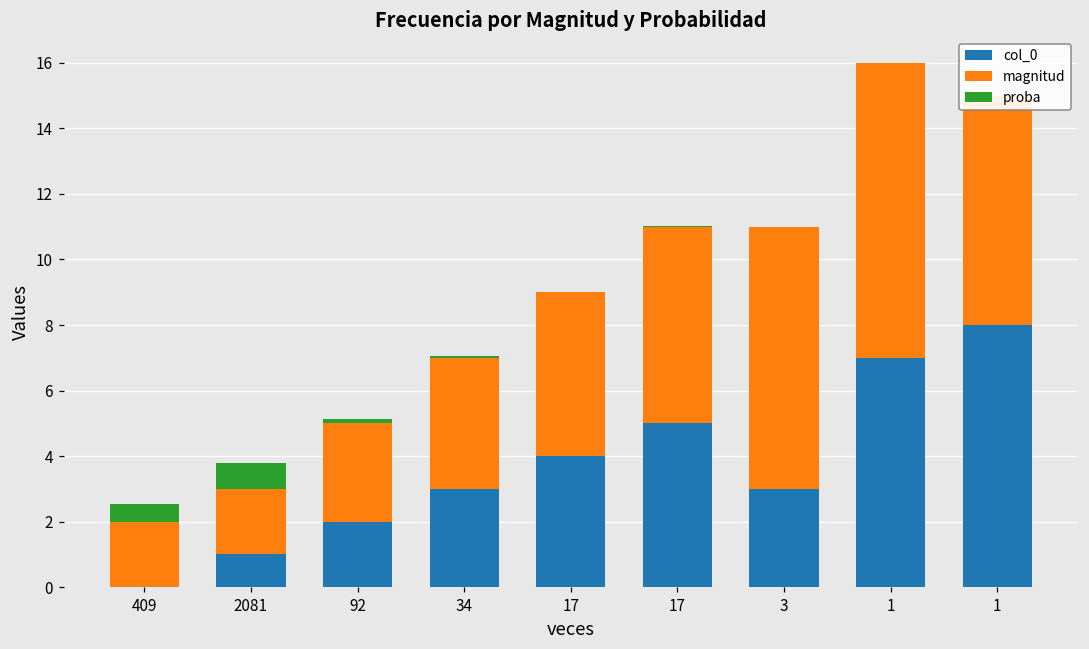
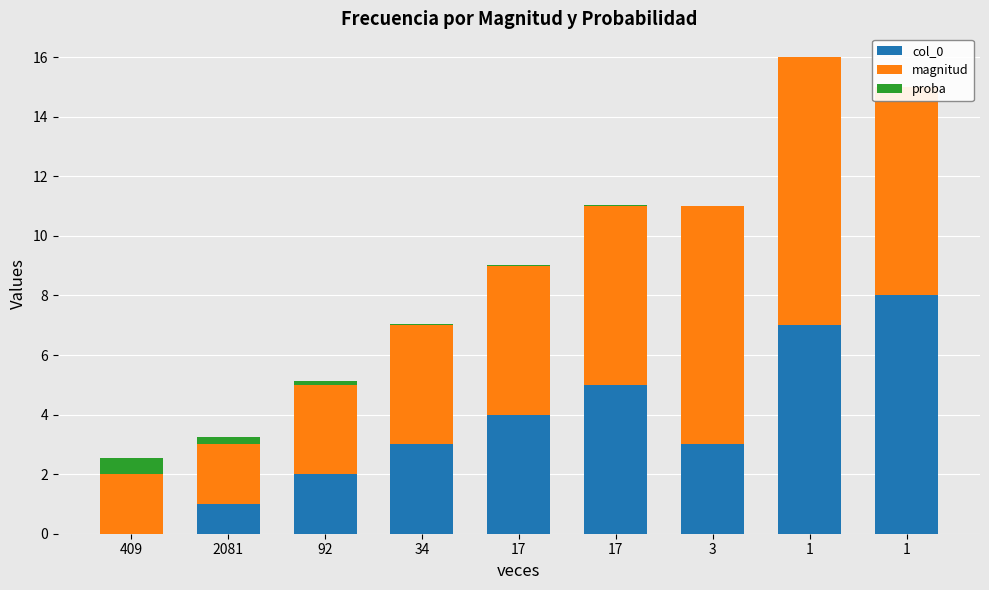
  {
    "col_0": {
      "409": 0.0,
      "2081": 1.0,
      "92": 2.0,
      "34": 3.0,
      "3": 3.0
    },
    "magnitud": {
      "409": 2.0,
      "2081": 2.0,
      "92": 3.0,
      "34": 4.0,
      "3": 8.0
    },
    "proba": {
      "409": 0.5,
-     "2081": 0.8,
+     "2081": 0.3,
      "92": 0.1
    }
  }
